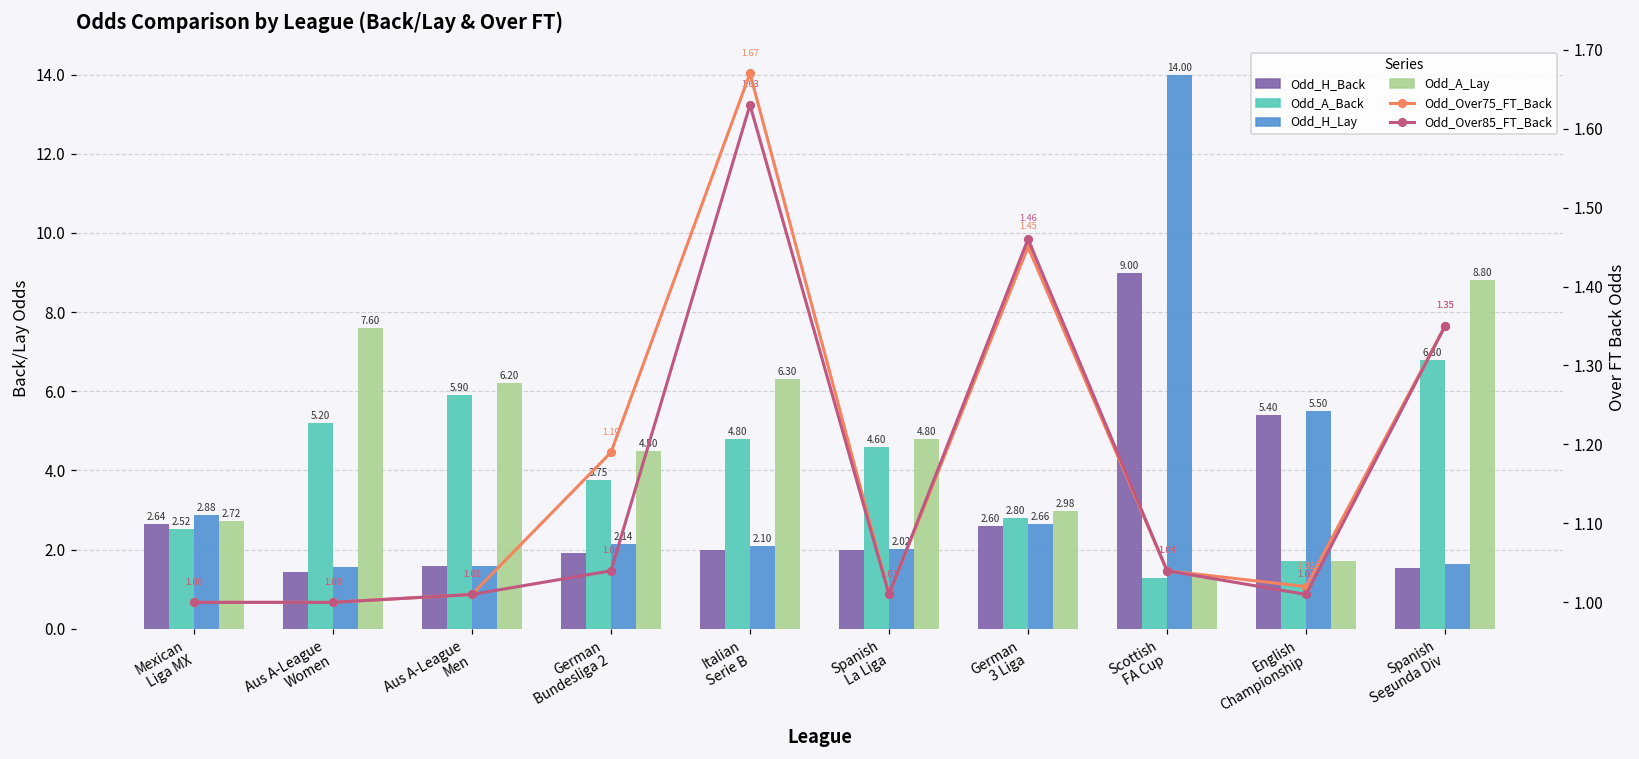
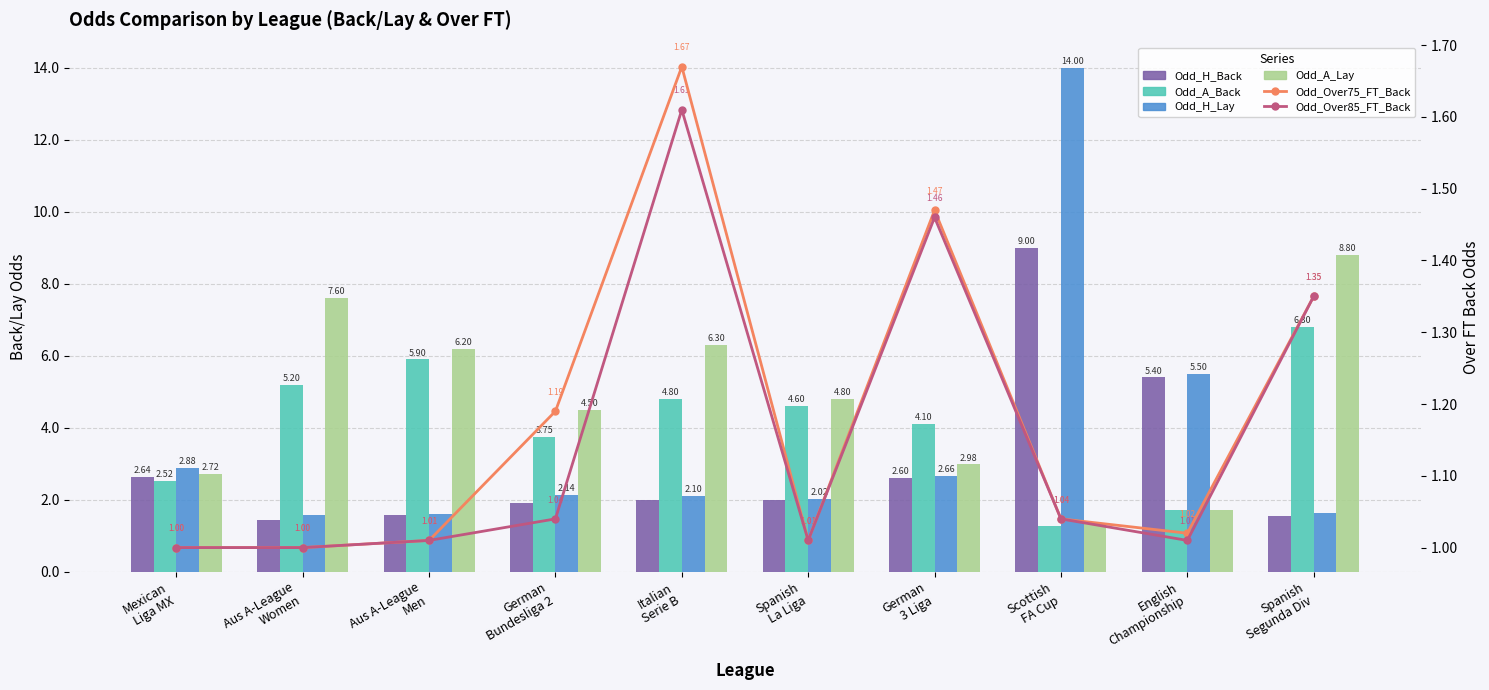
  {
    "Odd_H_Back": {
      "Mexican Liga MX": 2.64,
      "German 3 Liga": 2.60,
      "Scottish FA Cup": 9.00,
      "English Championship": 5.40
    },
    "Odd_A_Back": {
      "Mexican Liga MX": 2.52,
      "Aus A-League Women": 5.20,
      "Aus A-League Men": 5.90,
      "German Bundesliga 2": 3.75,
      "Italian Serie B": 4.80,
      "Spanish La Liga": 4.60,
-     "German 3 Liga": 2.80,
+     "German 3 Liga": 4.10,
      "Spanish Segunda Div": 6.80
    },
    "Odd_H_Lay": {
      "Mexican Liga MX": 2.88,
      "German Bundesliga 2": 2.14,
      "Italian Serie B": 2.10,
      "Spanish La Liga": 2.02,
      "German 3 Liga": 2.66,
      "Scottish FA Cup": 14.00,
      "English Championship": 5.50
    },
    "Odd_A_Lay": {
      "Mexican Liga MX": 2.72,
      "Aus A-League Women": 7.60,
      "Aus A-League Men": 6.20,
      "German Bundesliga 2": 4.50,
      "Italian Serie B": 6.30,
      "Spanish La Liga": 4.80,
      "German 3 Liga": 2.98,
      "Spanish Segunda Div": 8.80
    },
    "Odd_Over75_FT_Back": {
      "German Bundesliga 2": 1.19,
      "Italian Serie B": 1.67,
-     "German 3 Liga": 1.45
+     "German 3 Liga": 1.47
    },
    "Odd_Over85_FT_Back": {
      "German Bundesliga 2": 1.04,
-     "Italian Serie B": 1.63
+     "Italian Serie B": 1.61
    }
  }
